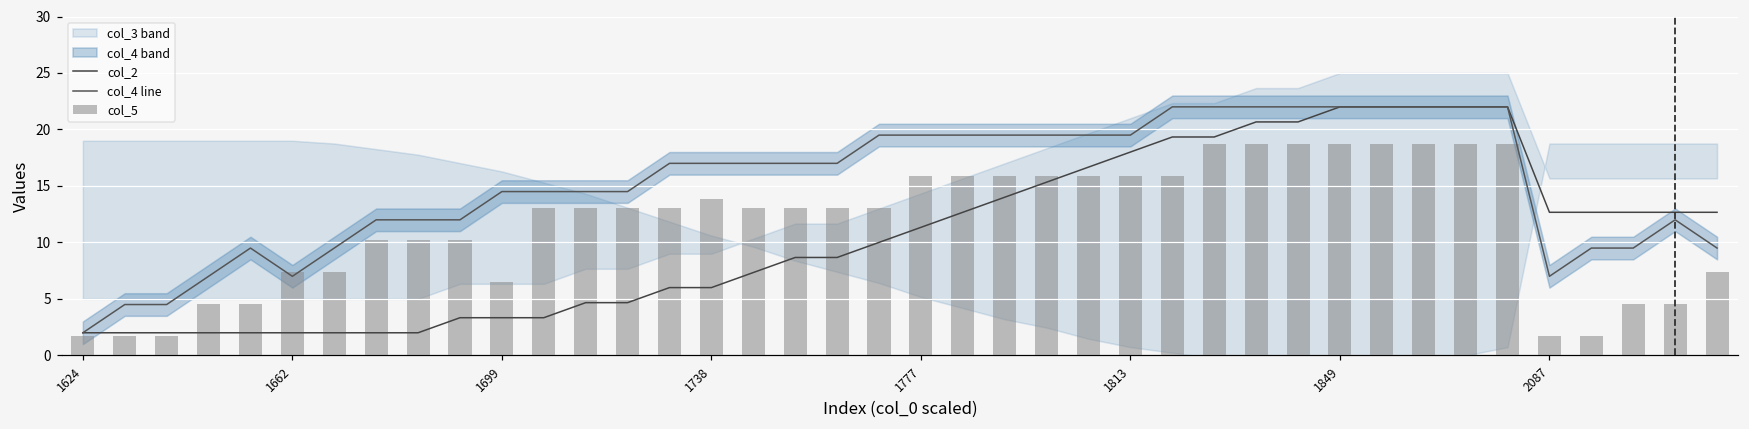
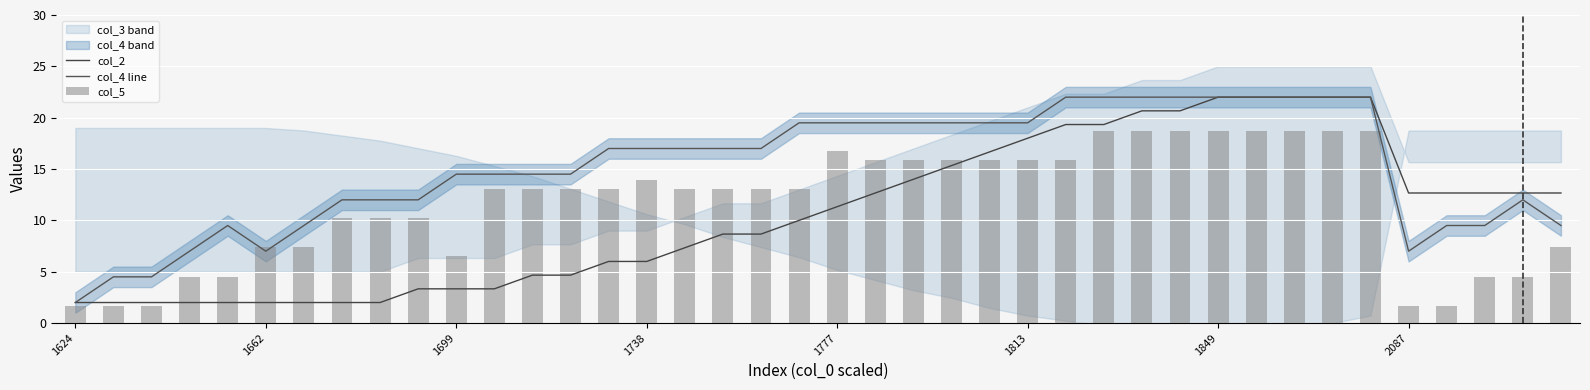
  {
    "col_5": {
      "1624": 1.7,
      "1662": 7.4,
      "1699": 6.5,
      "1738": 13.9,
-     "1777": 15.9,
+     "1777": 16.7,
      "1813": 15.9,
      "1849": 18.7,
      "2087": 1.7
    }
  }
